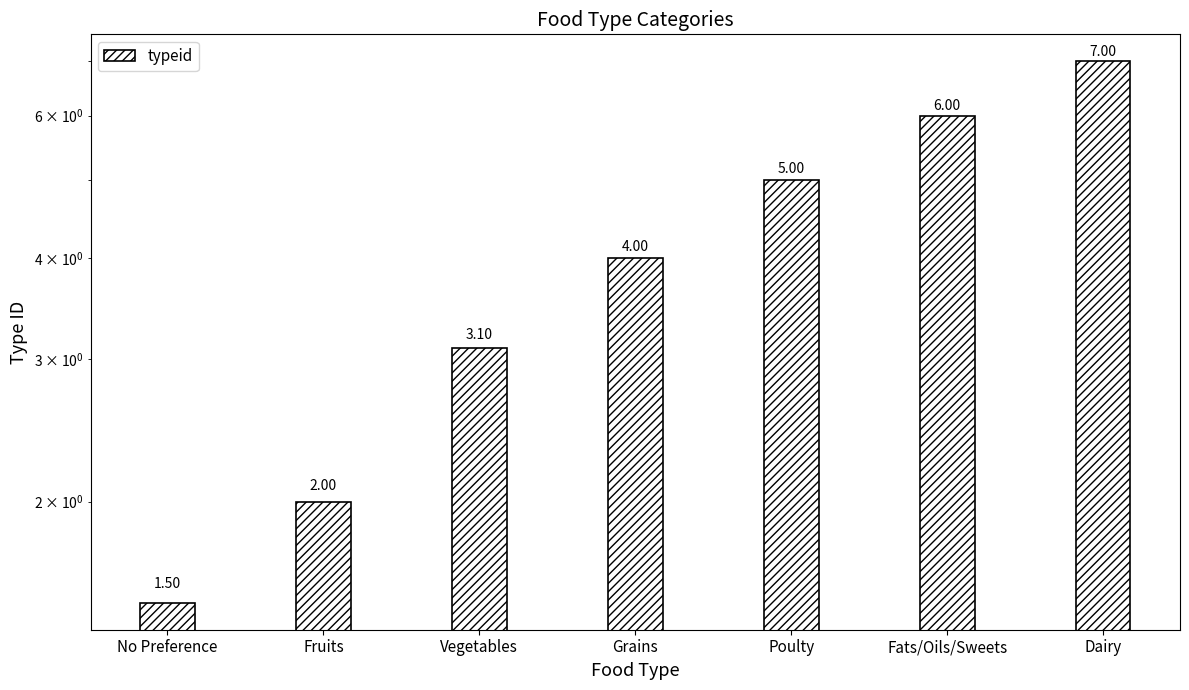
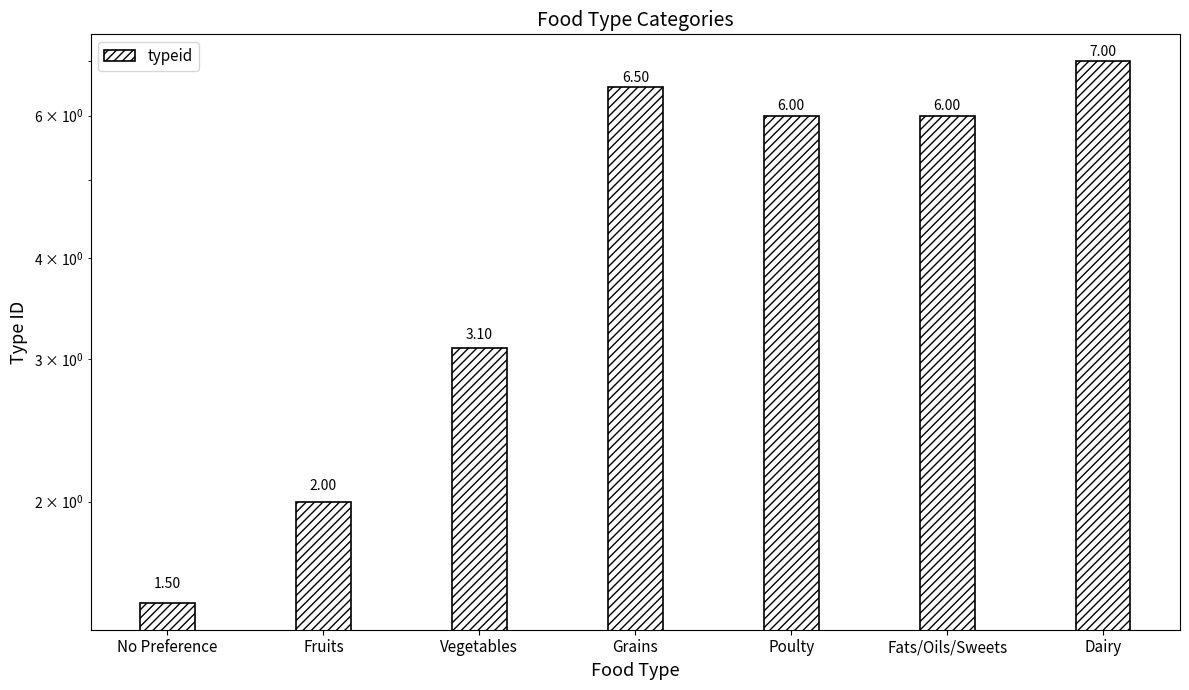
  {
    "No Preference": 1.50,
    "Fruits": 2.00,
    "Vegetables": 3.10,
-   "Grains": 4.00,
-   "Poulty": 5.00,
+   "Grains": 6.50,
+   "Poulty": 6.00,
    "Fats/Oils/Sweets": 6.00,
    "Dairy": 7.00
  }
